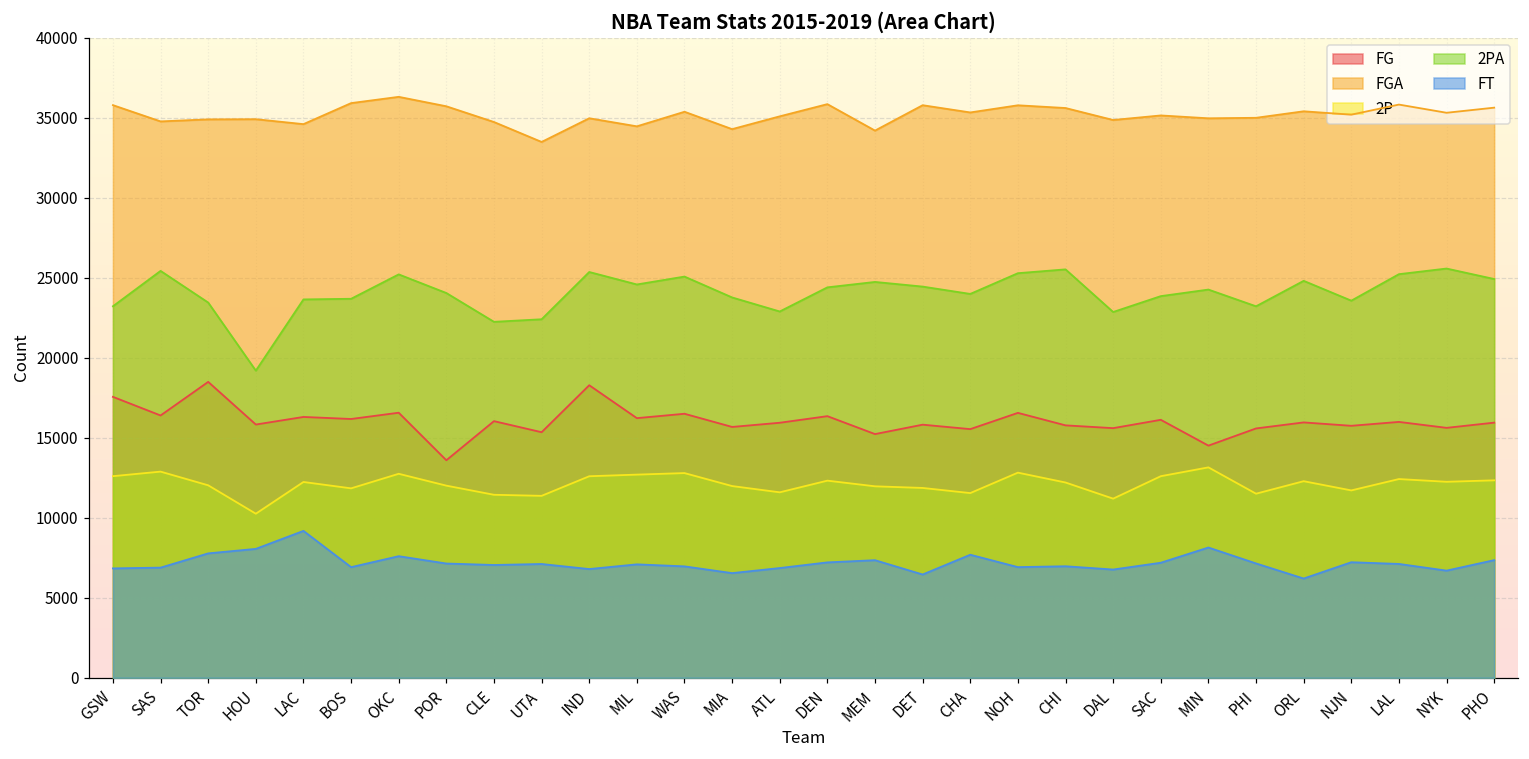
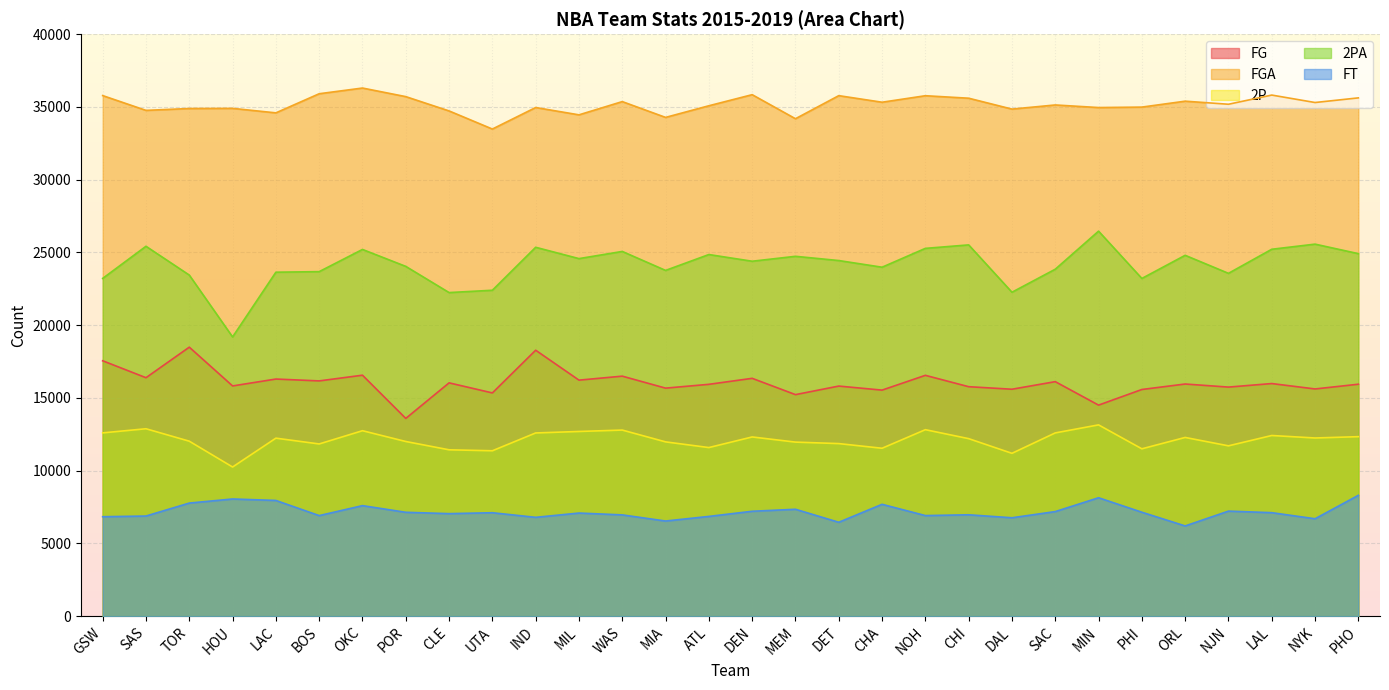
  {
    "FG": {
      "GSW": 17600,
      "SAS": 16400,
      "TOR": 18500,
      "HOU": 15800,
      "LAC": 16300,
      "BOS": 16200,
      "OKC": 16600,
      "POR": 13600,
      "CLE": 16000,
      "UTA": 15300,
      "IND": 18300,
      "MIL": 16200,
      "WAS": 16500,
      "MIA": 15700,
      "ATL": 15900,
      "DEN": 16300,
      "MEM": 15200,
      "DET": 15800,
      "CHA": 15500,
      "NOH": 16600,
      "CHI": 15800,
      "DAL": 15600,
      "SAC": 16100,
      "MIN": 14500,
      "PHI": 15600,
      "ORL": 16000,
      "NJN": 15700,
      "LAL": 16000,
      "NYK": 15600,
      "PHO": 15900
    },
    "2PA": {
      "GSW": 23200,
      "SAS": 25400,
      "TOR": 23400,
      "HOU": 19200,
      "LAC": 23600,
      "BOS": 23700,
      "OKC": 25200,
      "POR": 24000,
      "CLE": 22200,
      "UTA": 22400,
      "IND": 25400,
      "MIL": 24600,
      "WAS": 25100,
      "MIA": 23800,
-     "ATL": 22900,
+     "ATL": 24900,
      "DEN": 24400,
      "MEM": 24700,
      "DET": 24400,
      "CHA": 24000,
      "NOH": 25300,
      "CHI": 25500,
-     "DAL": 22900,
+     "DAL": 22300,
      "SAC": 23800,
-     "MIN": 24300,
+     "MIN": 26500,
      "PHI": 23200,
      "ORL": 24800,
      "NJN": 23600,
      "LAL": 25200,
      "NYK": 25600,
      "PHO": 24900
    },
    "FT": {
      "GSW": 6800,
      "SAS": 6900,
      "TOR": 7800,
      "HOU": 8100,
-     "LAC": 9200,
+     "LAC": 8000,
      "BOS": 6900,
      "OKC": 7600,
      "POR": 7100,
      "CLE": 7000,
      "UTA": 7100,
      "IND": 6800,
      "MIL": 7100,
      "WAS": 7000,
      "MIA": 6500,
      "ATL": 6900,
      "DEN": 7200,
      "MEM": 7300,
      "DET": 6500,
      "CHA": 7700,
      "NOH": 6900,
      "CHI": 7000,
      "DAL": 6800,
      "SAC": 7200,
      "MIN": 8100,
      "PHI": 7100,
      "ORL": 6200,
      "NJN": 7200,
      "LAL": 7100,
      "NYK": 6700,
-     "PHO": 7400
+     "PHO": 8300
    }
  }
